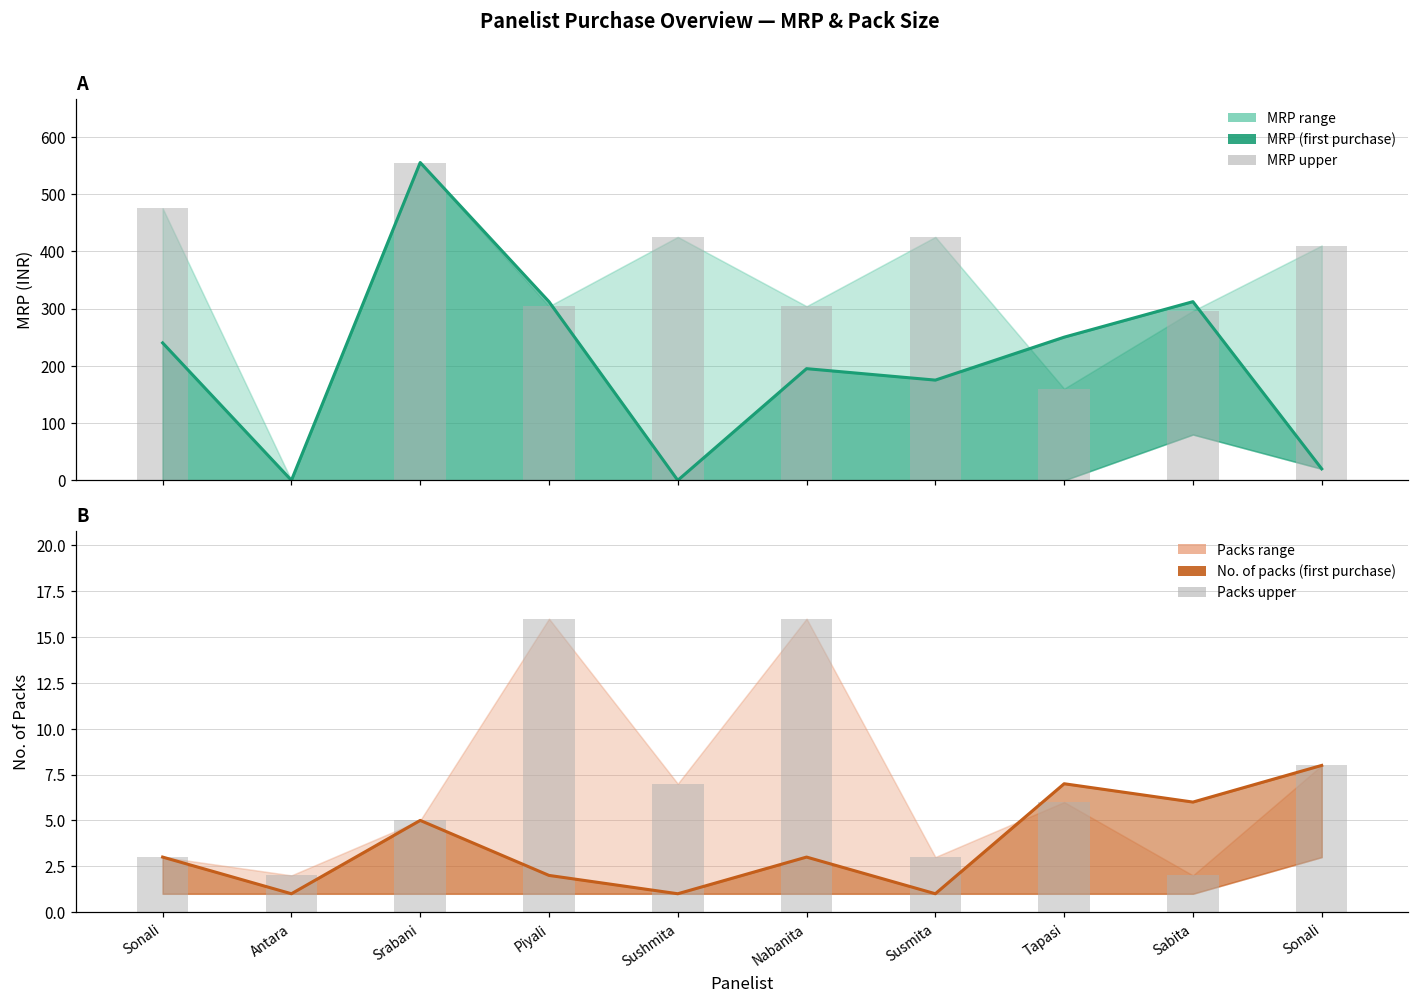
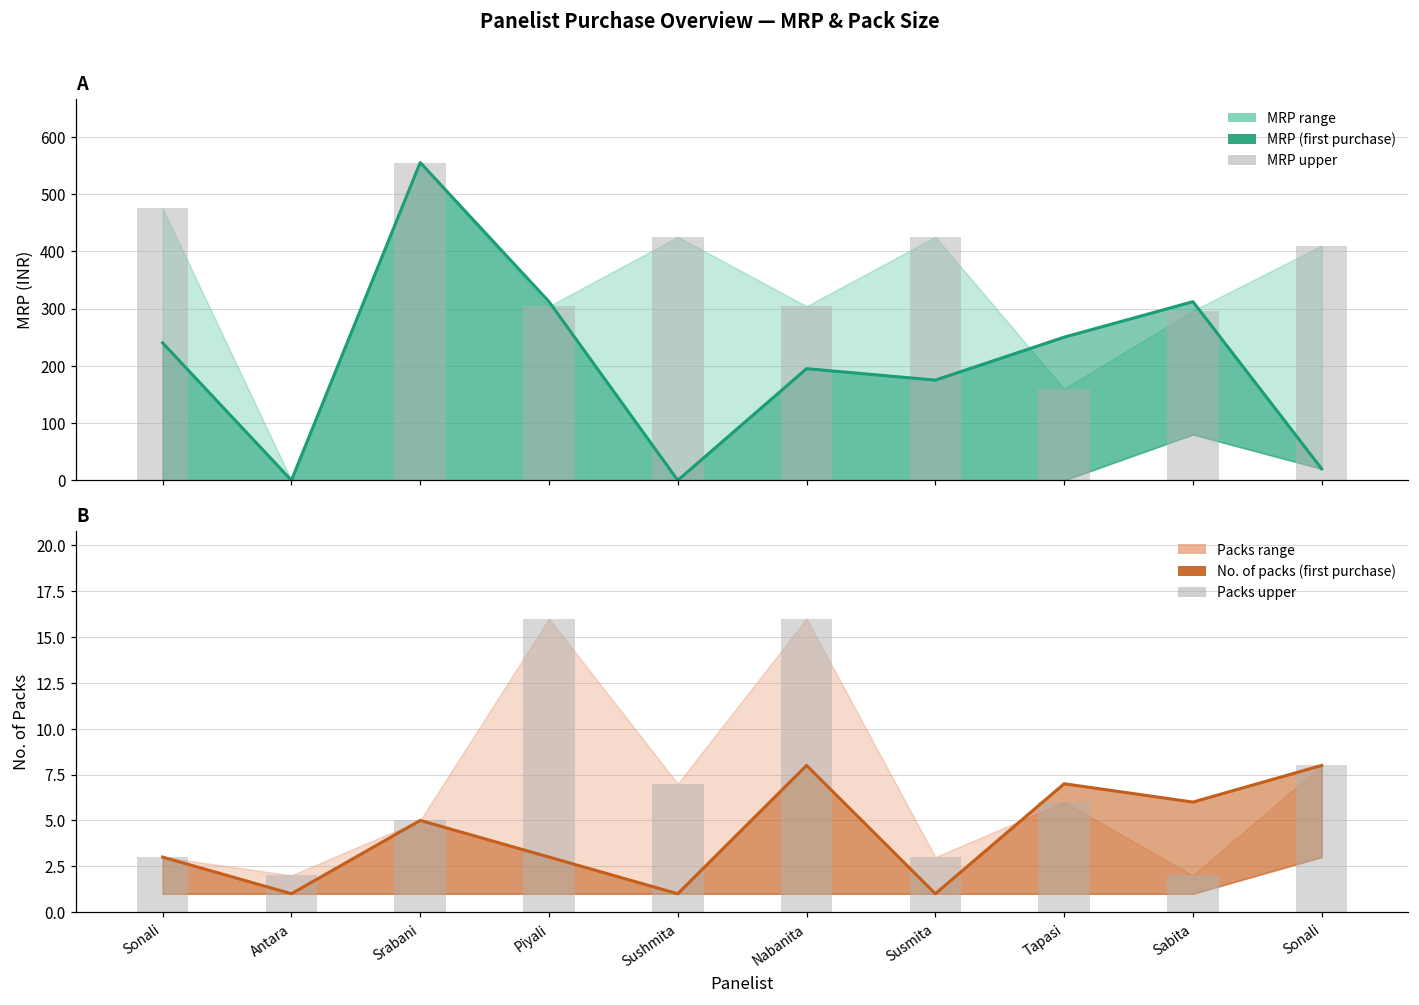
  {
    "B": {
      "No. of packs (first purchase)": {
        "Antara": 1,
-       "Piyali": 2,
+       "Piyali": 3,
        "Sushmita": 1,
-       "Nabanita": 3,
+       "Nabanita": 8,
        "Susmita": 1,
        "Tapasi": 7,
        "Sabita": 6
      },
      "Packs range": {
        "Antara": 2,
        "Srabani": 5,
        "Piyali": 16,
        "Sushmita": 7,
        "Nabanita": 16,
        "Susmita": 3,
        "Tapasi": 6,
        "Sabita": 2
      }
    }
  }
